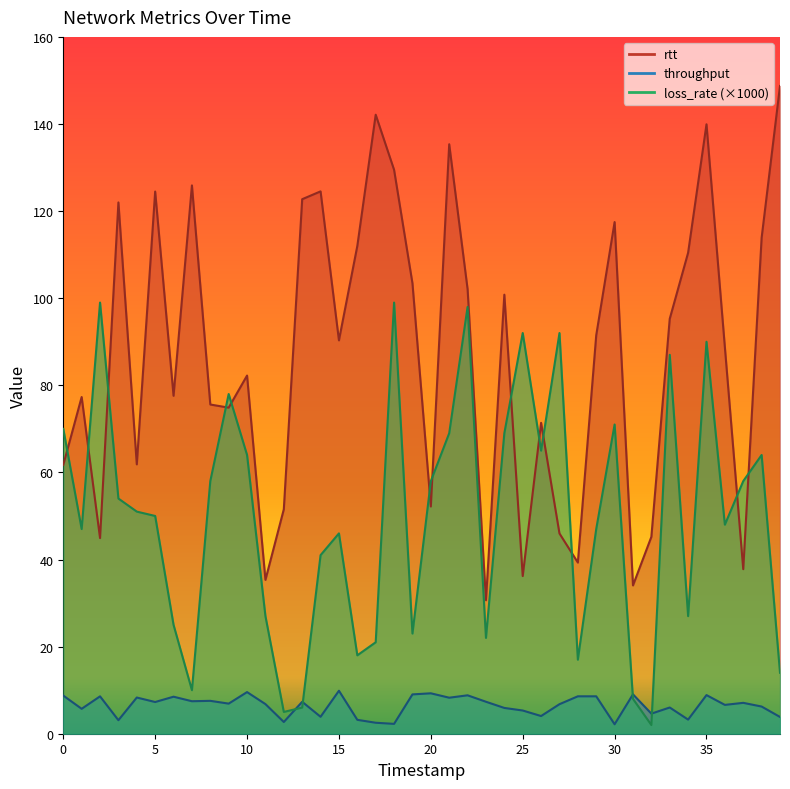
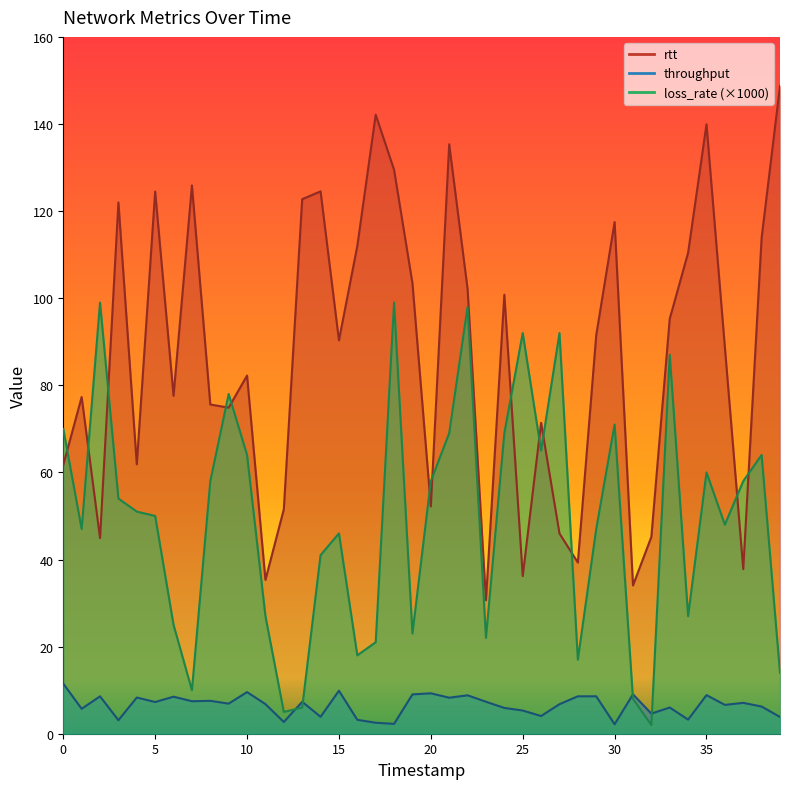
  {
    "rtt": {
      "0": 62,
      "5": 124,
      "10": 82,
      "15": 90,
      "20": 52,
      "25": 36,
      "30": 117,
      "35": 140
    },
    "throughput": {
-     "0": 9,
+     "0": 12,
      "5": 7,
      "10": 10,
      "15": 10,
      "20": 9,
      "25": 5,
      "30": 2,
      "35": 9
    },
    "loss_rate (×1000)": {
      "0": 70,
      "5": 50,
      "10": 64,
      "15": 46,
      "20": 58,
      "25": 92,
      "30": 71,
-     "35": 90
+     "35": 60
    }
  }
